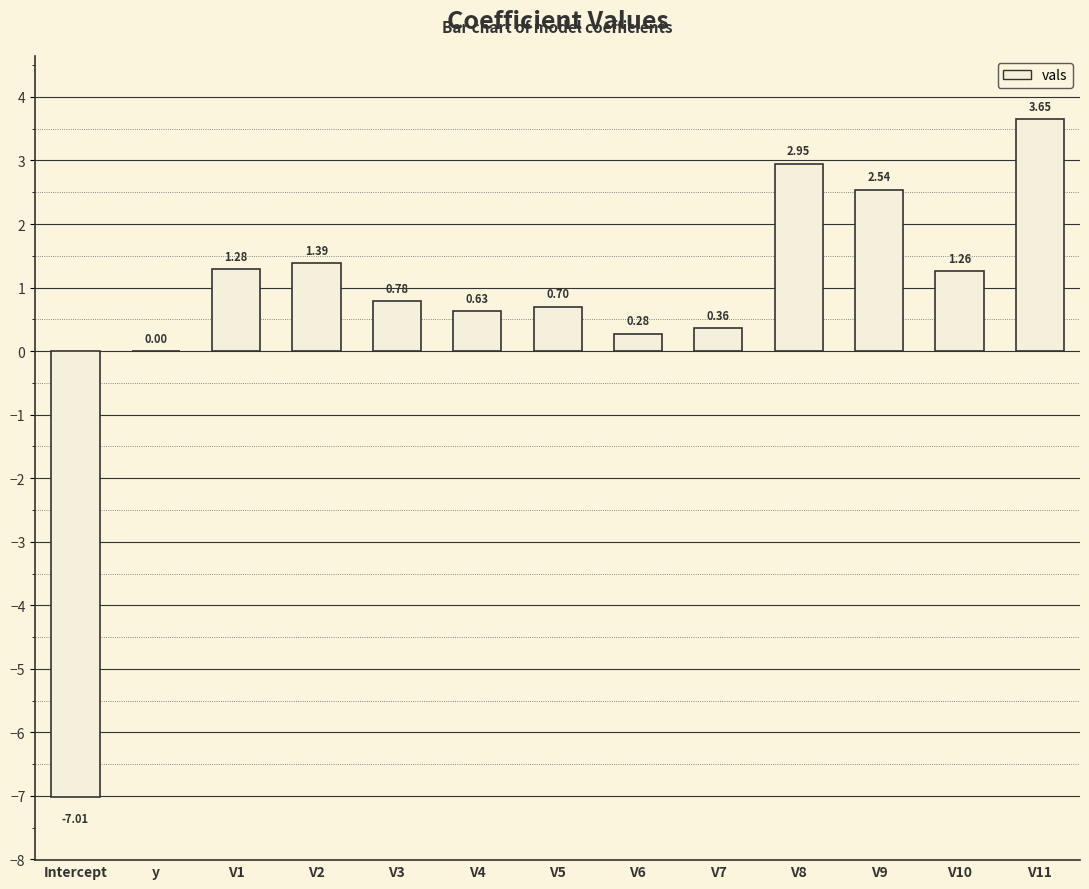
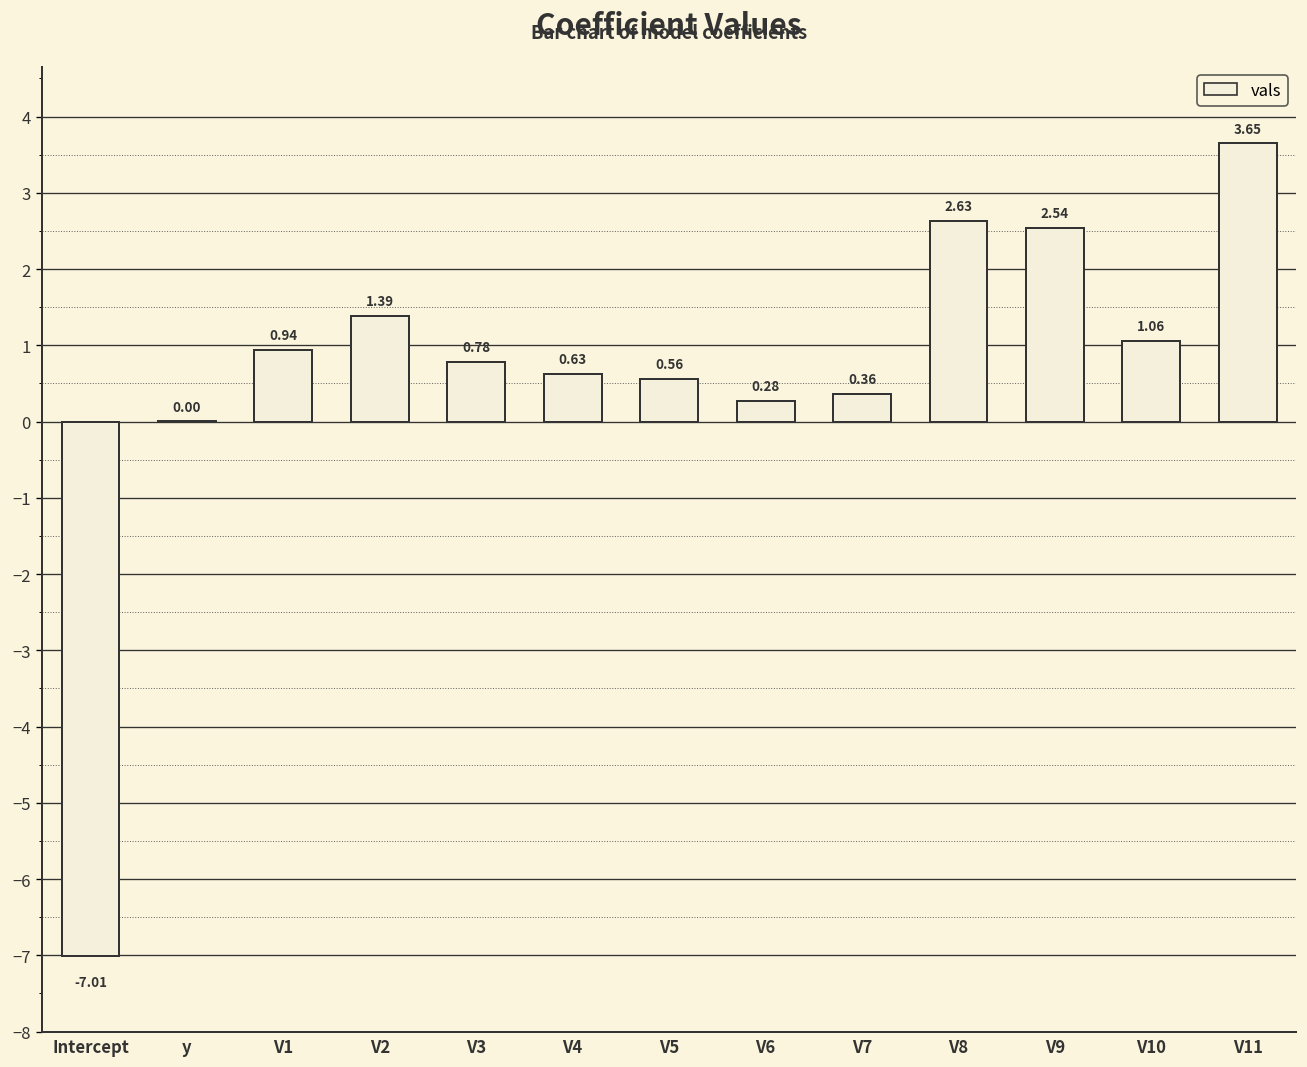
  {
    "Intercept": -7.01,
    "y": 0.00,
-   "V1": 1.28,
+   "V1": 0.94,
    "V2": 1.39,
    "V3": 0.78,
    "V4": 0.63,
-   "V5": 0.70,
+   "V5": 0.56,
    "V6": 0.28,
    "V7": 0.36,
-   "V8": 2.95,
+   "V8": 2.63,
    "V9": 2.54,
-   "V10": 1.26,
+   "V10": 1.06,
    "V11": 3.65
  }
